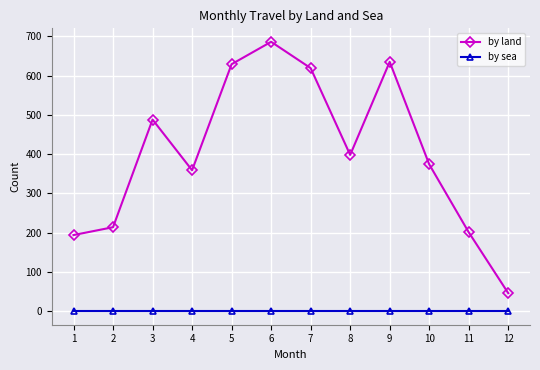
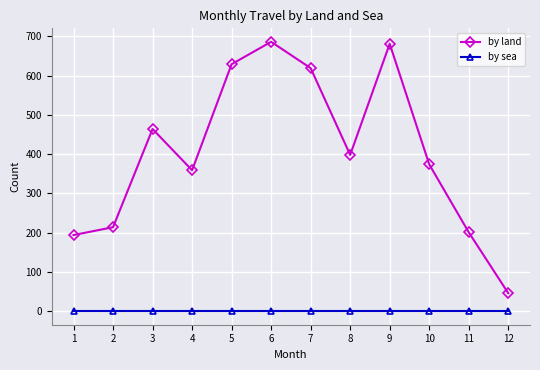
  {
    "by land": {
      "1": 190,
      "2": 210,
-     "3": 490,
+     "3": 460,
      "4": 360,
      "5": 630,
      "6": 690,
      "7": 620,
      "8": 400,
-     "9": 640,
+     "9": 680,
      "10": 370,
      "11": 200,
      "12": 50
    },
    "by sea": {
      "1": 0,
      "2": 0,
      "3": 0,
      "4": 0,
      "5": 0,
      "6": 0,
      "7": 0,
      "8": 0,
      "9": 0,
      "10": 0,
      "11": 0,
      "12": 0
    }
  }
